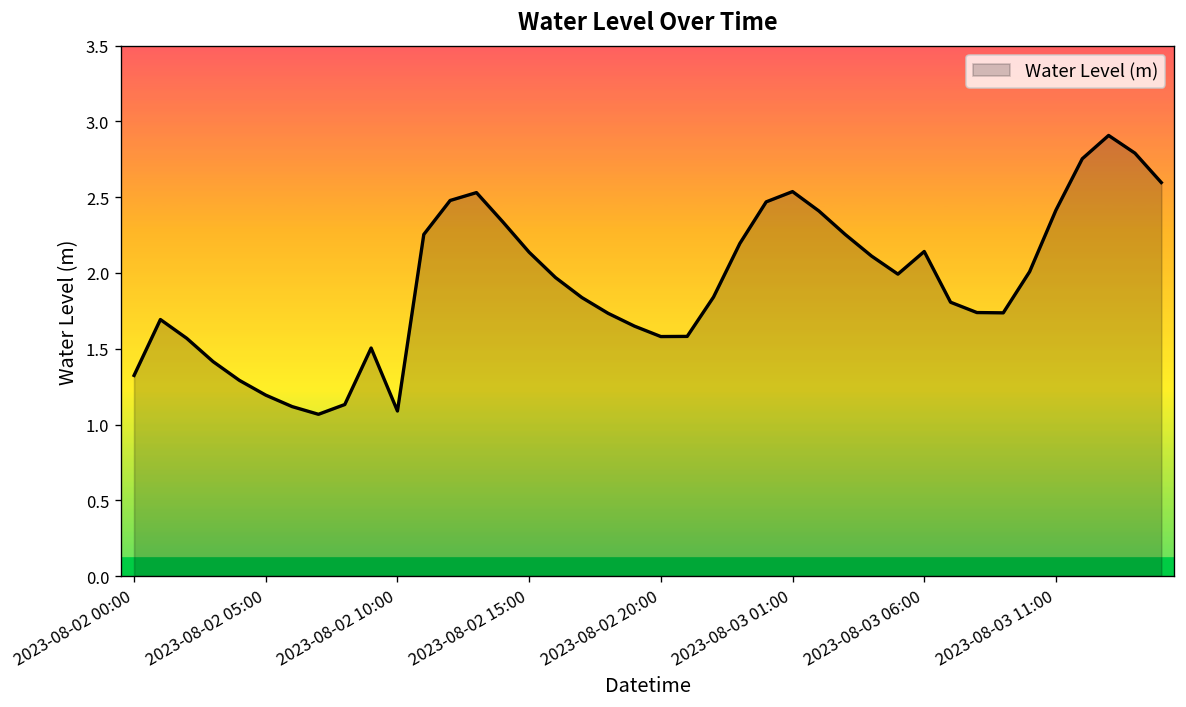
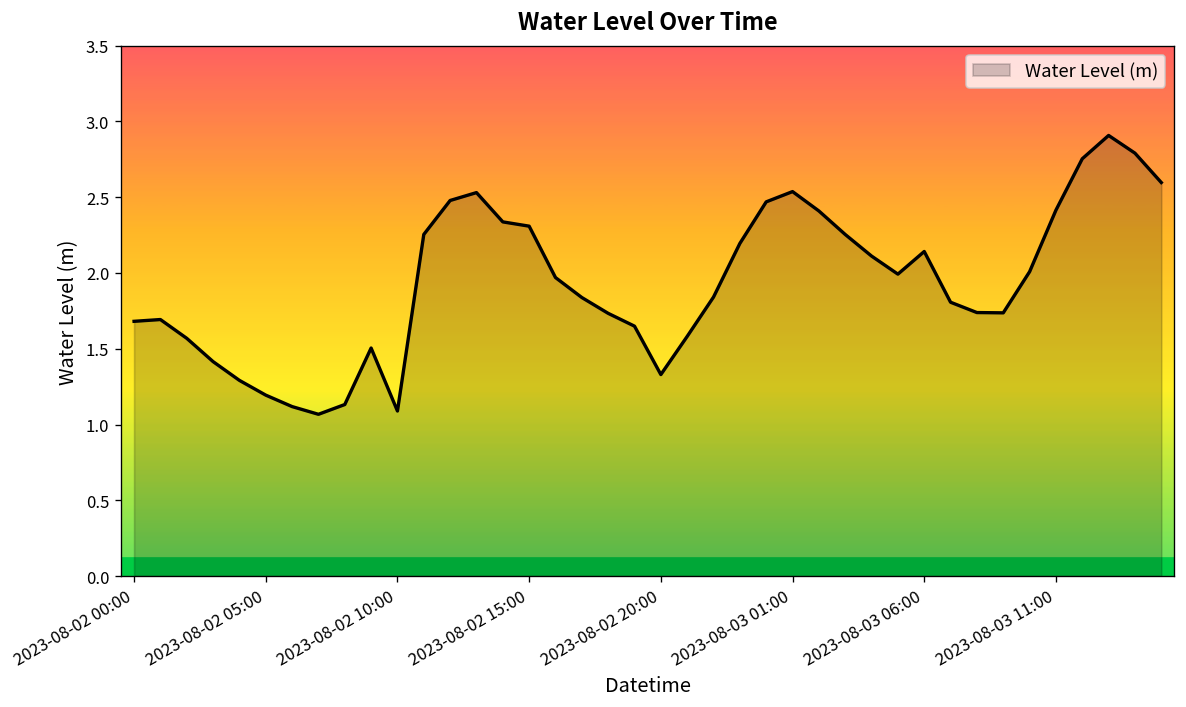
  {
-   "2023-08-02 00:00": 1.32,
+   "2023-08-02 00:00": 1.68,
    "2023-08-02 05:00": 1.19,
    "2023-08-02 10:00": 1.09,
-   "2023-08-02 15:00": 2.14,
-   "2023-08-02 20:00": 1.58,
+   "2023-08-02 15:00": 2.31,
+   "2023-08-02 20:00": 1.33,
    "2023-08-03 01:00": 2.54,
    "2023-08-03 06:00": 2.14,
    "2023-08-03 11:00": 2.41
  }
